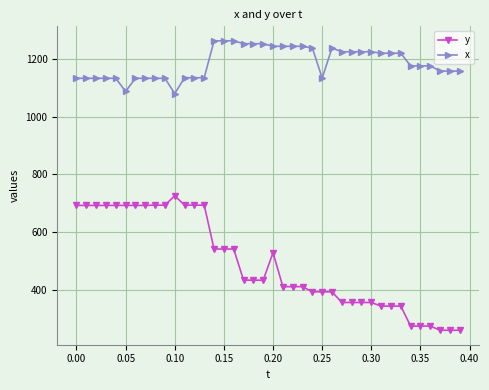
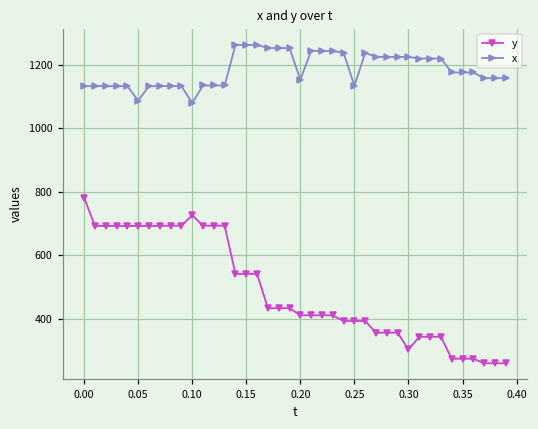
  {
    "y": {
-     "0.00": 690,
+     "0.00": 780,
      "0.05": 690,
      "0.10": 730,
      "0.15": 540,
-     "0.20": 530,
+     "0.20": 410,
      "0.25": 390,
-     "0.30": 360,
+     "0.30": 300,
      "0.35": 270
    },
    "x": {
      "0.00": 1130,
      "0.05": 1090,
      "0.10": 1080,
      "0.15": 1260,
-     "0.20": 1240,
+     "0.20": 1150,
      "0.25": 1130,
      "0.30": 1230,
      "0.35": 1180
    }
  }
